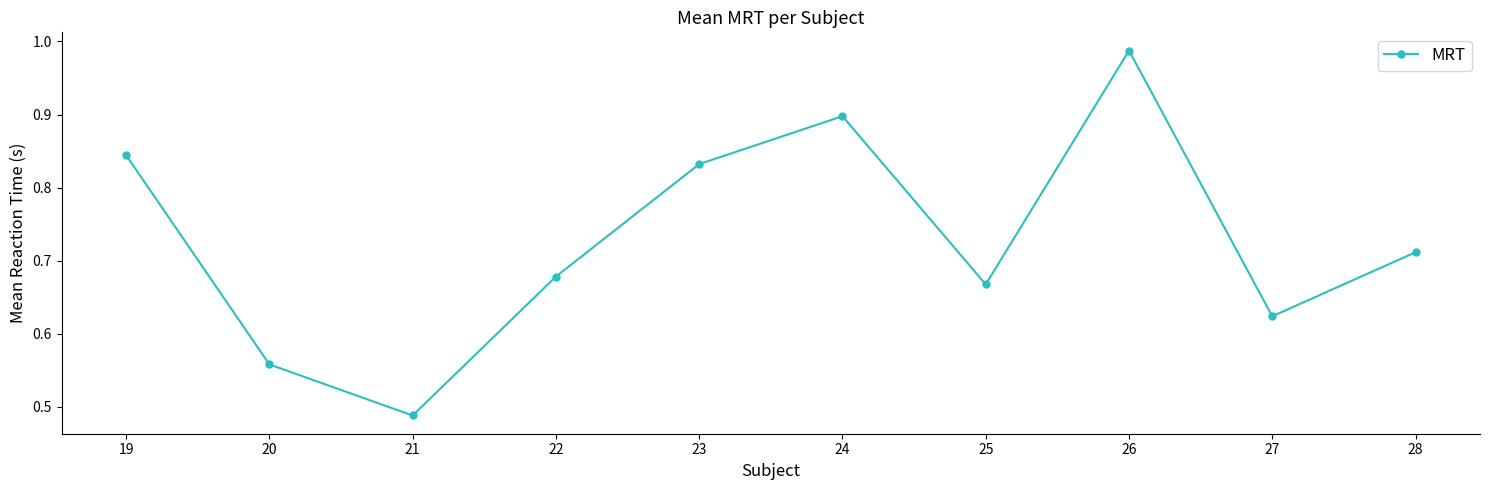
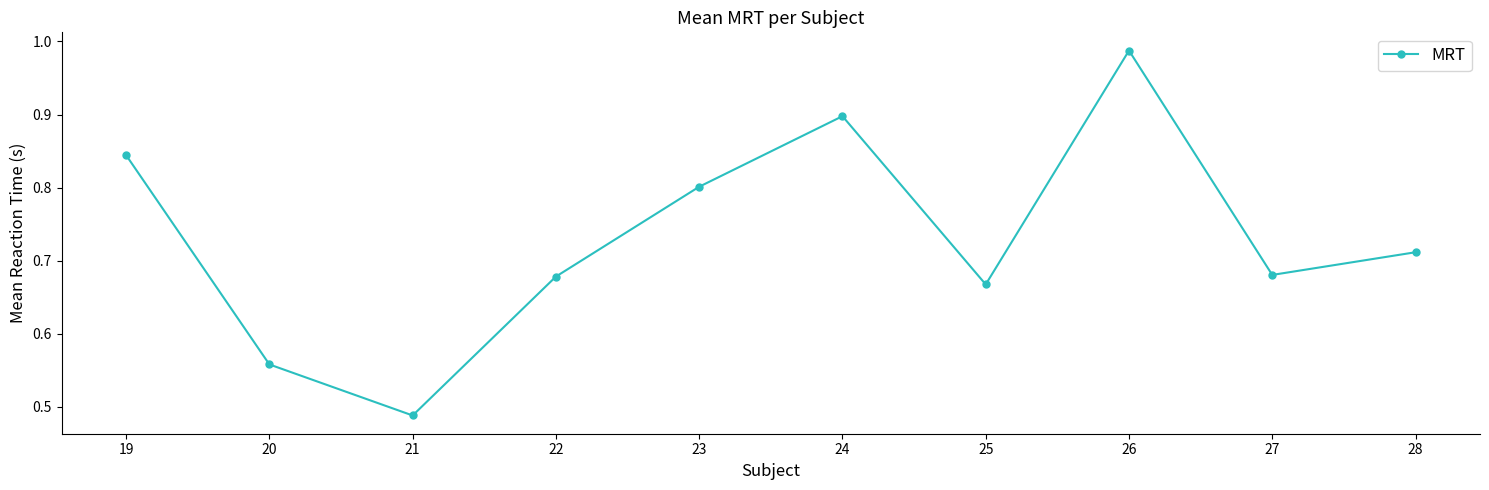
  {
    "19": 0.84,
    "20": 0.56,
    "21": 0.49,
    "22": 0.68,
-   "23": 0.83,
+   "23": 0.80,
    "24": 0.90,
    "25": 0.67,
    "26": 0.99,
-   "27": 0.62,
+   "27": 0.68,
    "28": 0.71
  }
